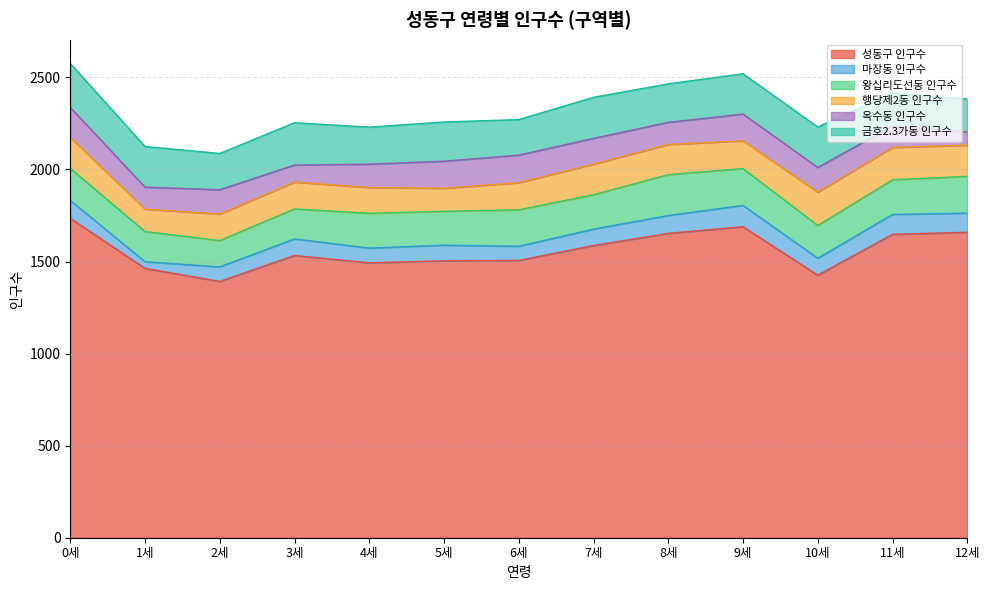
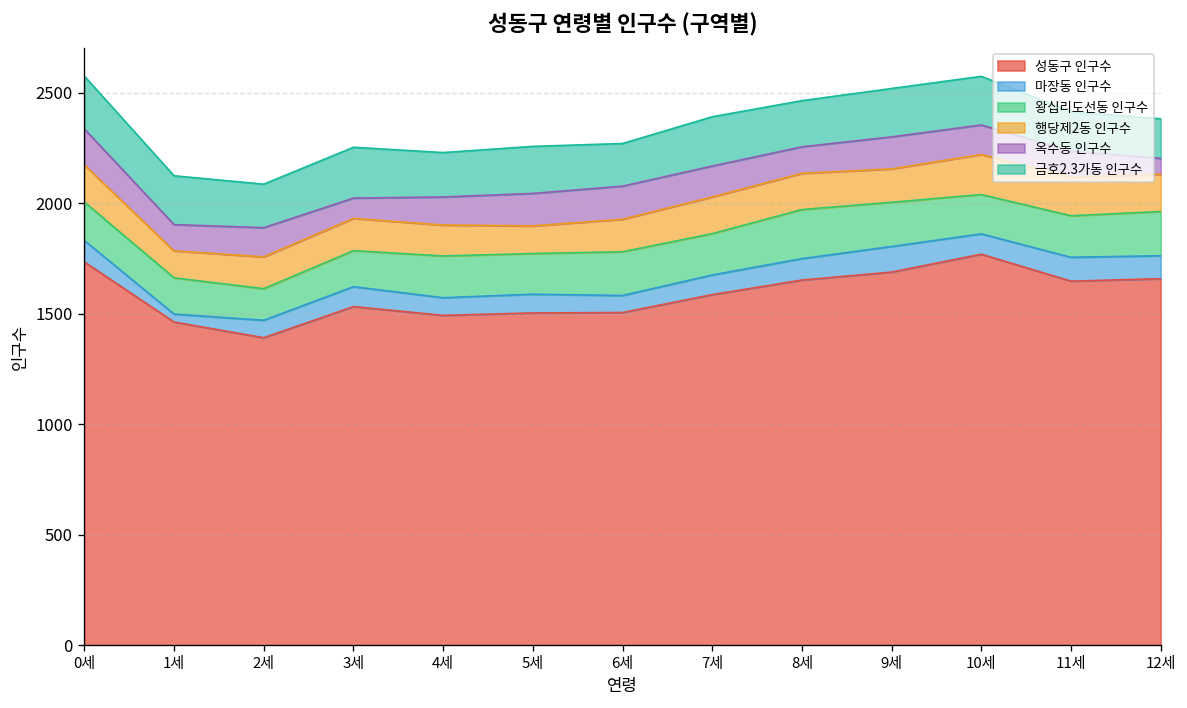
  {
    "성동구 인구수": {
      "0세": 1740,
      "1세": 1460,
      "2세": 1390,
      "3세": 1530,
      "4세": 1490,
      "5세": 1500,
      "6세": 1510,
      "7세": 1590,
      "8세": 1650,
      "9세": 1690,
-     "10세": 1430,
+     "10세": 1770,
      "11세": 1650,
      "12세": 1660
    },
    "마장동 인구수": {
      "0세": 100,
      "1세": 40,
      "2세": 80,
      "3세": 90,
      "4세": 80,
      "5세": 90,
      "6세": 80,
      "7세": 90,
      "8세": 100,
      "9세": 120,
      "10세": 90,
      "11세": 110,
      "12세": 100
    },
    "행당제2동 인구수": {
      "0세": 170,
      "1세": 120,
      "2세": 140,
      "3세": 150,
      "4세": 140,
      "5세": 130,
      "6세": 150,
      "7세": 170,
      "8세": 160,
      "9세": 150,
      "10세": 180,
      "11세": 180,
      "12세": 170
    },
    "옥수동 인구수": {
      "0세": 160,
      "1세": 120,
      "2세": 130,
      "3세": 90,
      "4세": 130,
      "5세": 150,
      "6세": 150,
      "7세": 140,
      "8세": 120,
      "9세": 150,
      "10세": 130,
      "12세": 70
    }
  }
